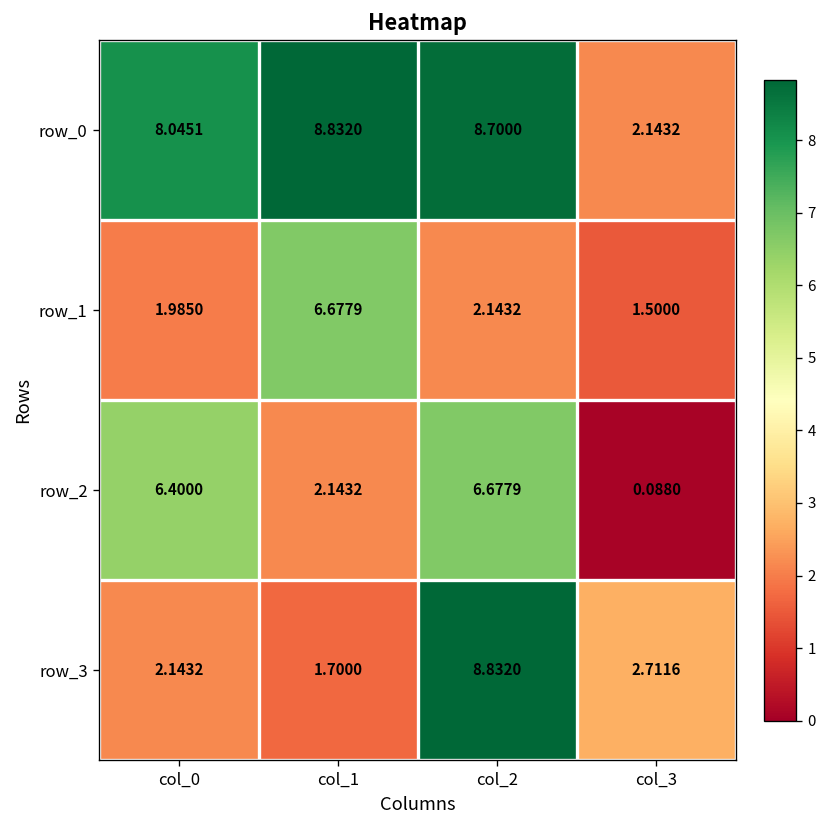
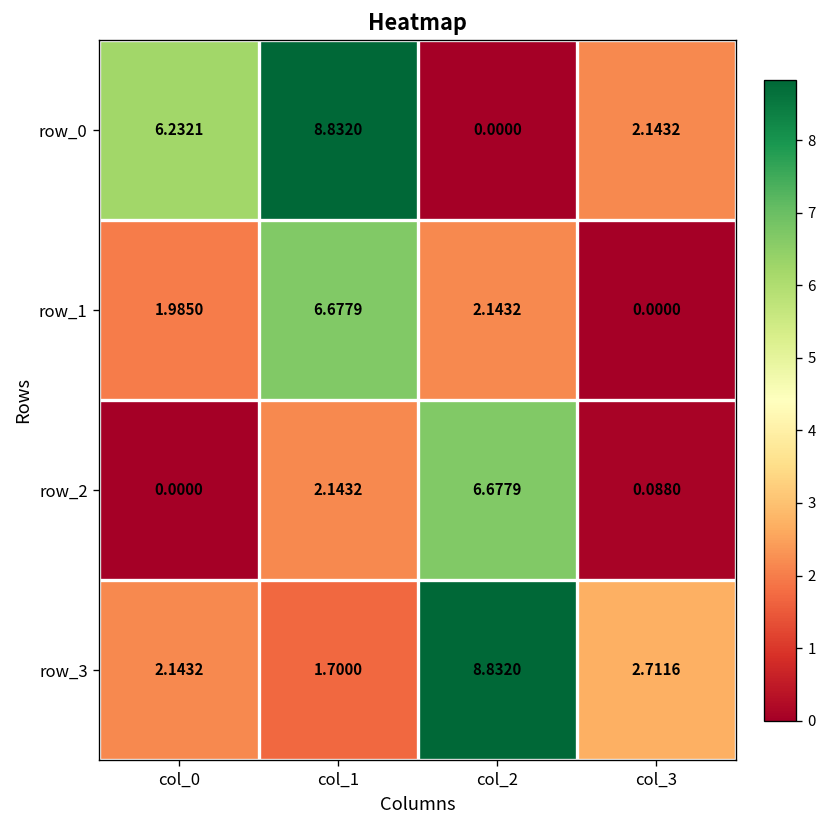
  {
    "row_0": {
-     "col_0": 8.0451,
+     "col_0": 6.2321,
      "col_1": 8.8320,
-     "col_2": 8.7000,
+     "col_2": 0.0000,
      "col_3": 2.1432
    },
    "row_1": {
      "col_0": 1.9850,
      "col_1": 6.6779,
      "col_2": 2.1432,
-     "col_3": 1.5000
+     "col_3": 0.0000
    },
    "row_2": {
-     "col_0": 6.4000,
+     "col_0": 0.0000,
      "col_1": 2.1432,
      "col_2": 6.6779,
      "col_3": 0.0880
    },
    "row_3": {
      "col_0": 2.1432,
      "col_1": 1.7000,
      "col_2": 8.8320,
      "col_3": 2.7116
    }
  }
